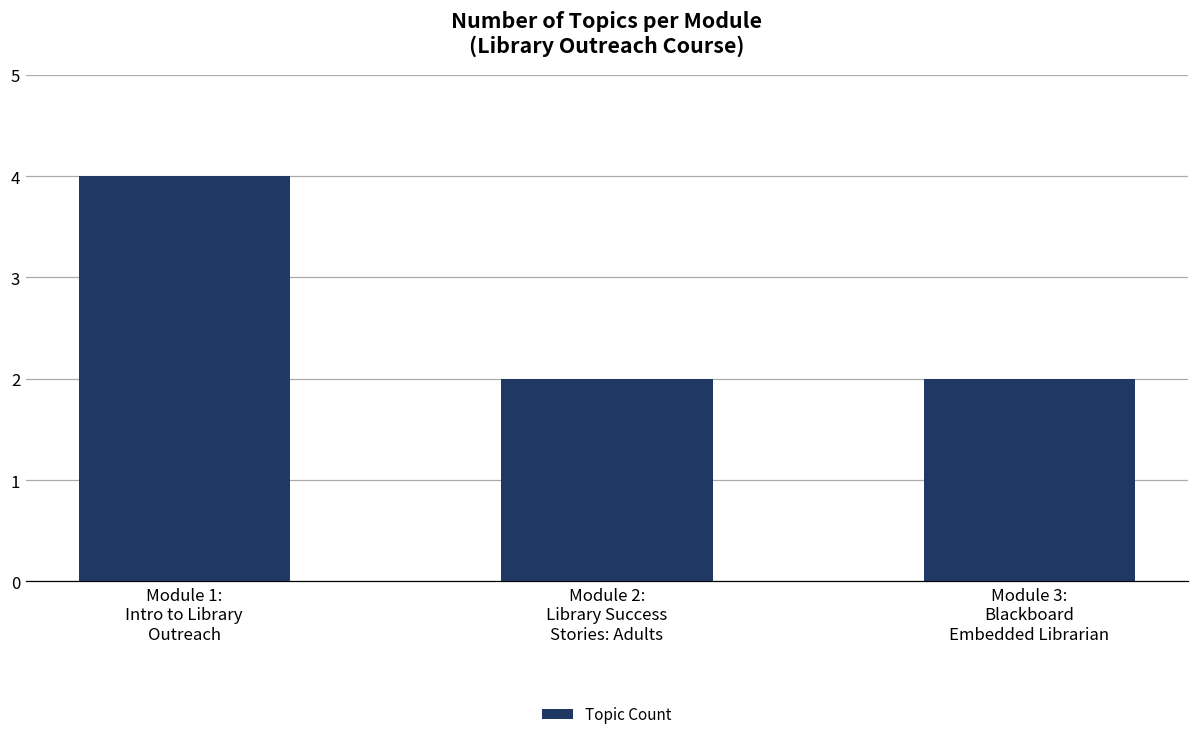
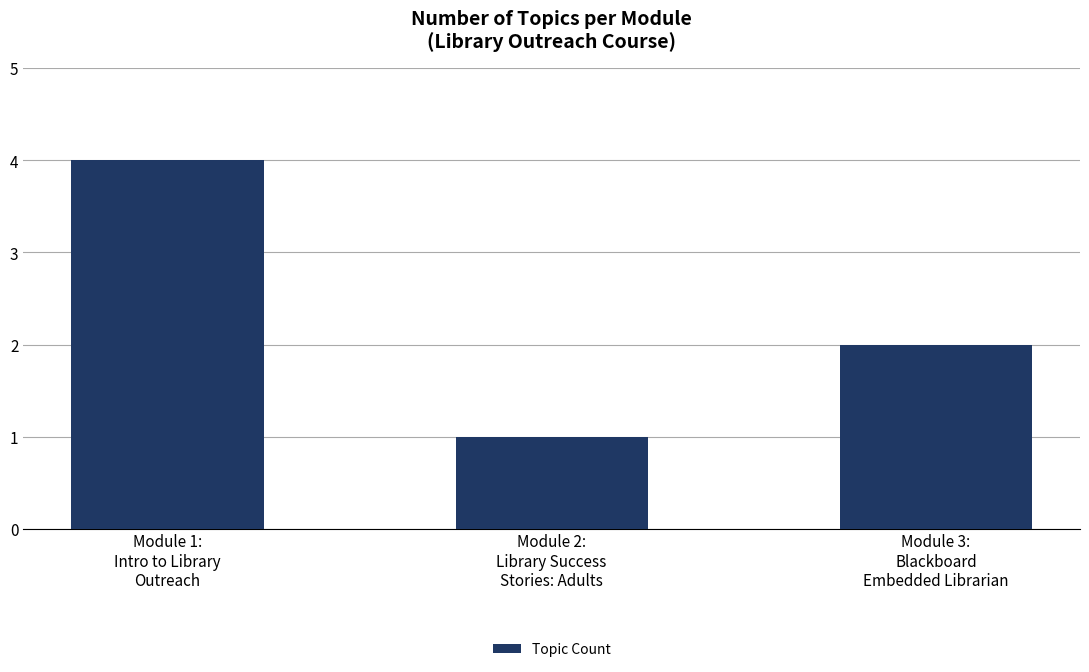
  {
    "Module 1: Intro to Library Outreach": 4,
-   "Module 2: Library Success Stories: Adults": 2,
+   "Module 2: Library Success Stories: Adults": 1,
    "Module 3: Blackboard Embedded Librarian": 2
  }
